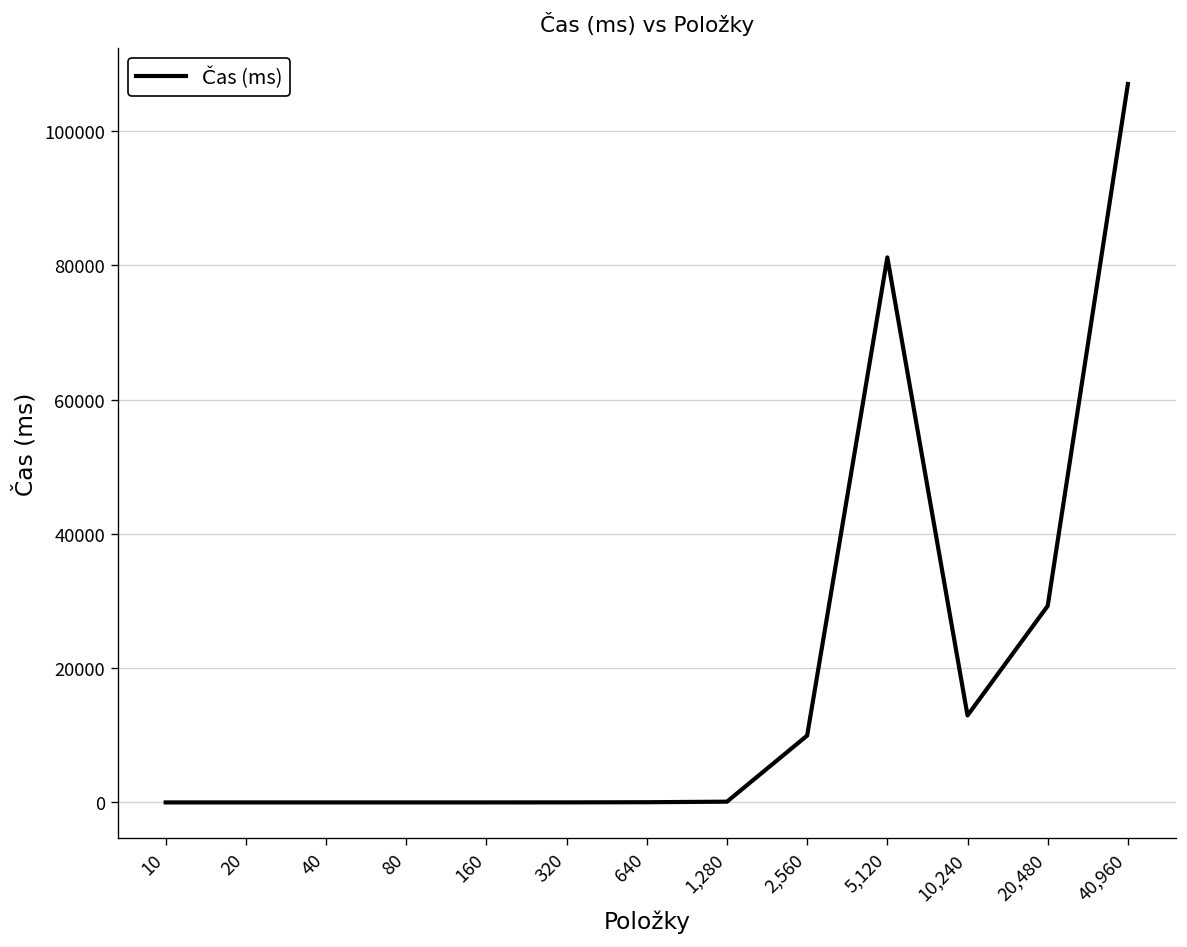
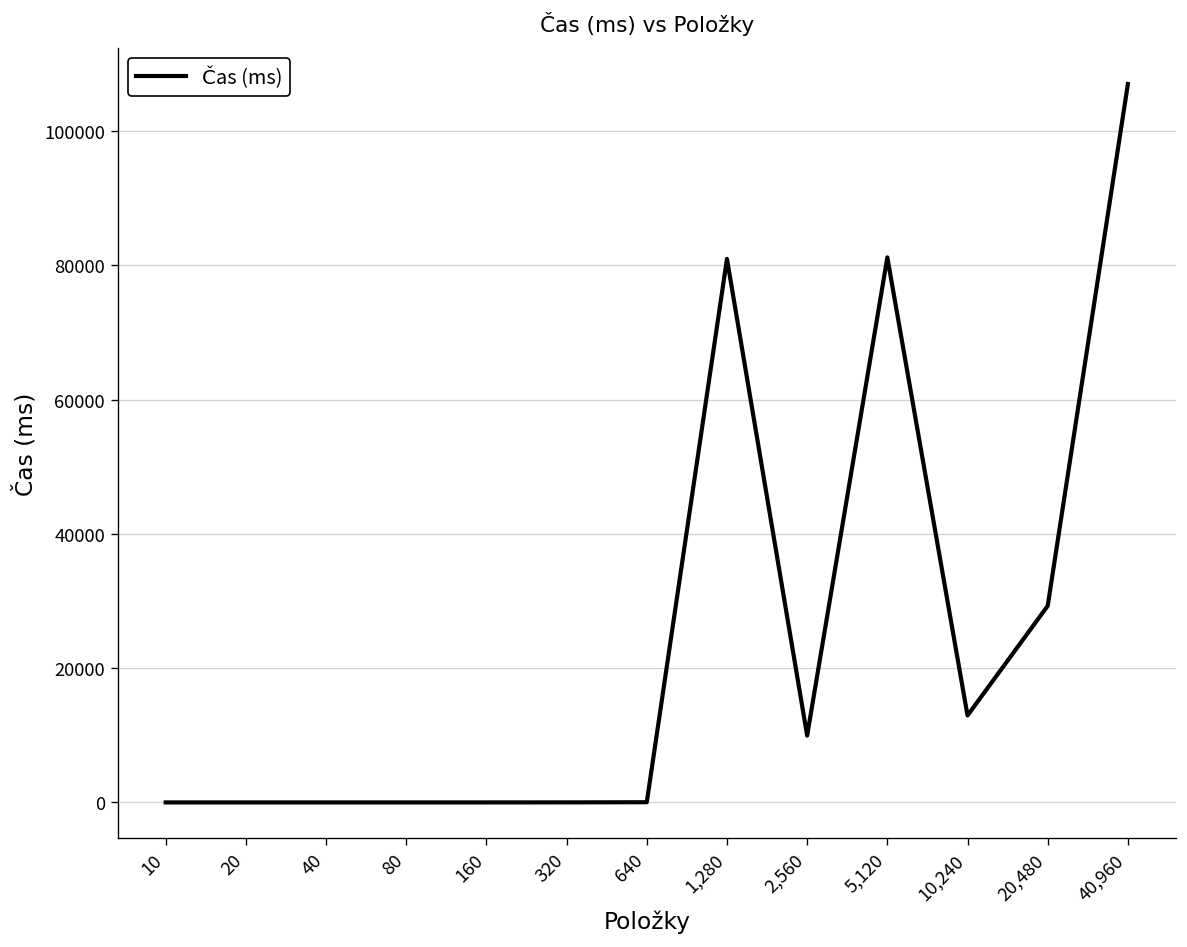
  {
    "10": 0,
    "20": 0,
    "40": 0,
    "80": 0,
    "160": 0,
    "320": 0,
    "640": 0,
-   "1,280": 0,
+   "1,280": 81000,
    "2,560": 10000,
    "5,120": 81000,
    "10,240": 13000,
    "20,480": 29000,
    "40,960": 107000
  }
